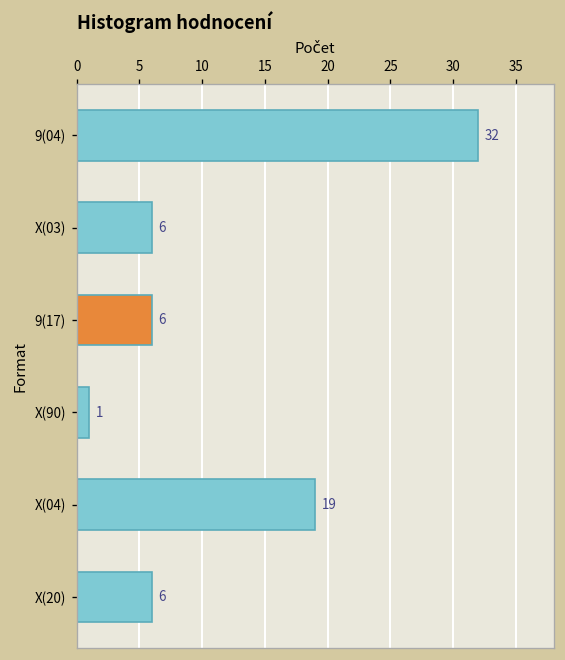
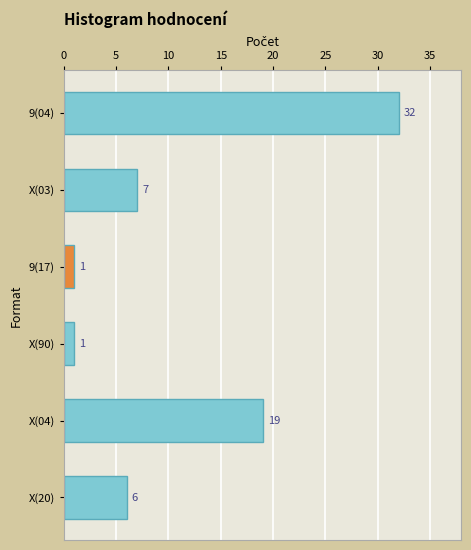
  {
    "9(04)": 32,
-   "X(03)": 6,
-   "9(17)": 6,
+   "X(03)": 7,
+   "9(17)": 1,
    "X(90)": 1,
    "X(04)": 19,
    "X(20)": 6
  }
